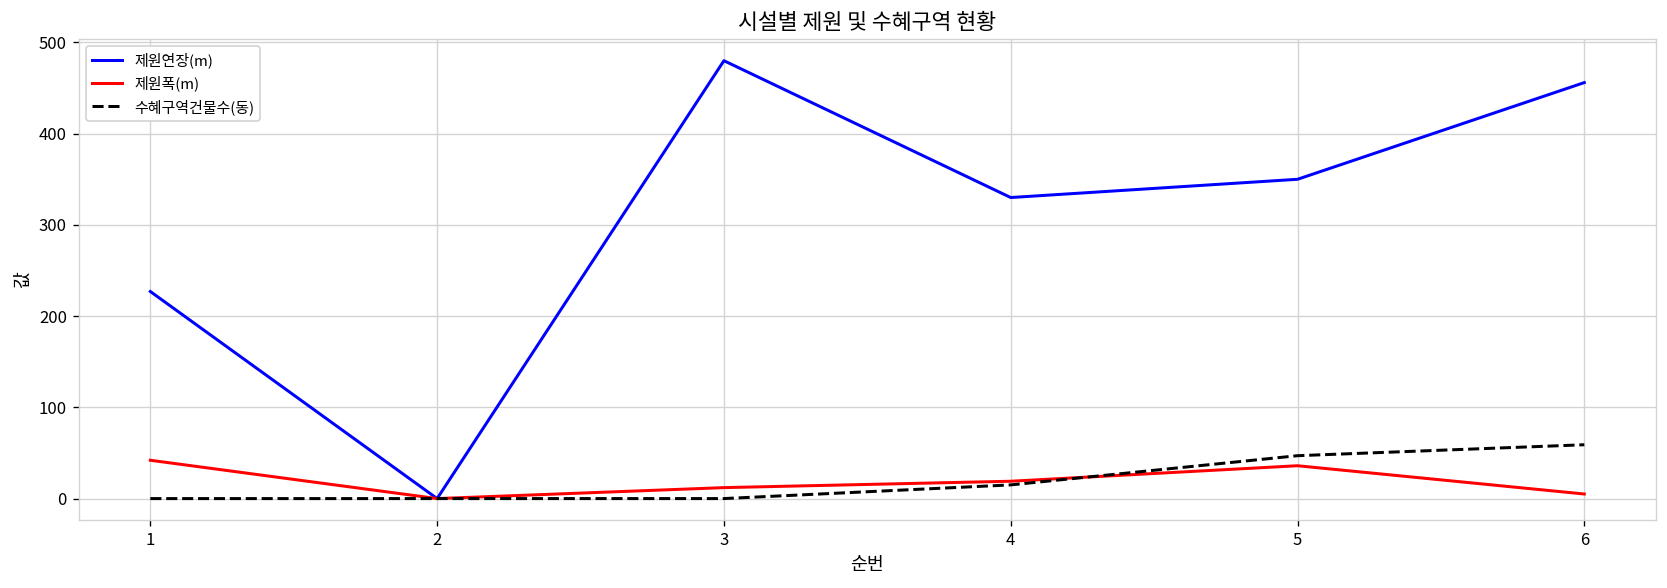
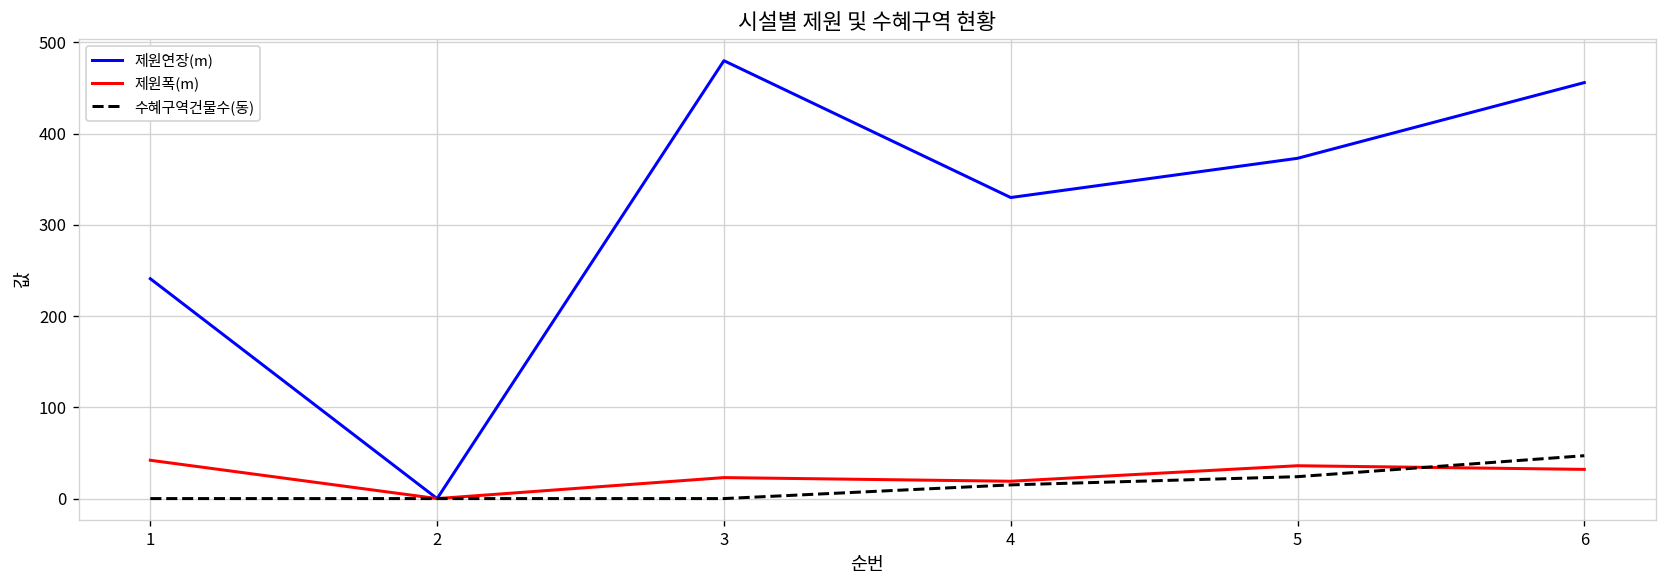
  {
    "제원연장(m)": {
-     "1": 230,
+     "1": 240,
      "3": 480,
      "4": 330,
-     "5": 350,
+     "5": 370,
      "6": 460
    },
    "제원폭(m)": {
      "1": 40,
-     "3": 10,
+     "3": 20,
      "4": 20,
      "5": 40,
-     "6": 10
+     "6": 30
    },
    "수혜구역건물수(동)": {
      "1": 0,
      "3": 0,
      "4": 20,
-     "5": 50,
-     "6": 60
+     "5": 20,
+     "6": 50
    }
  }
